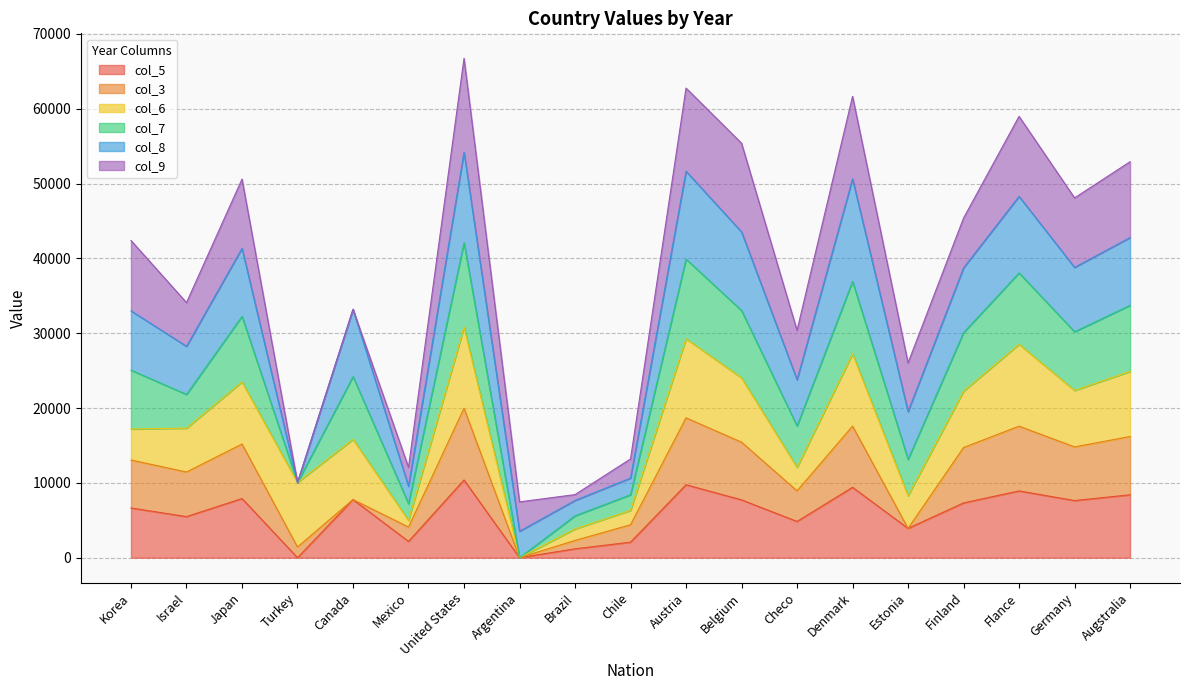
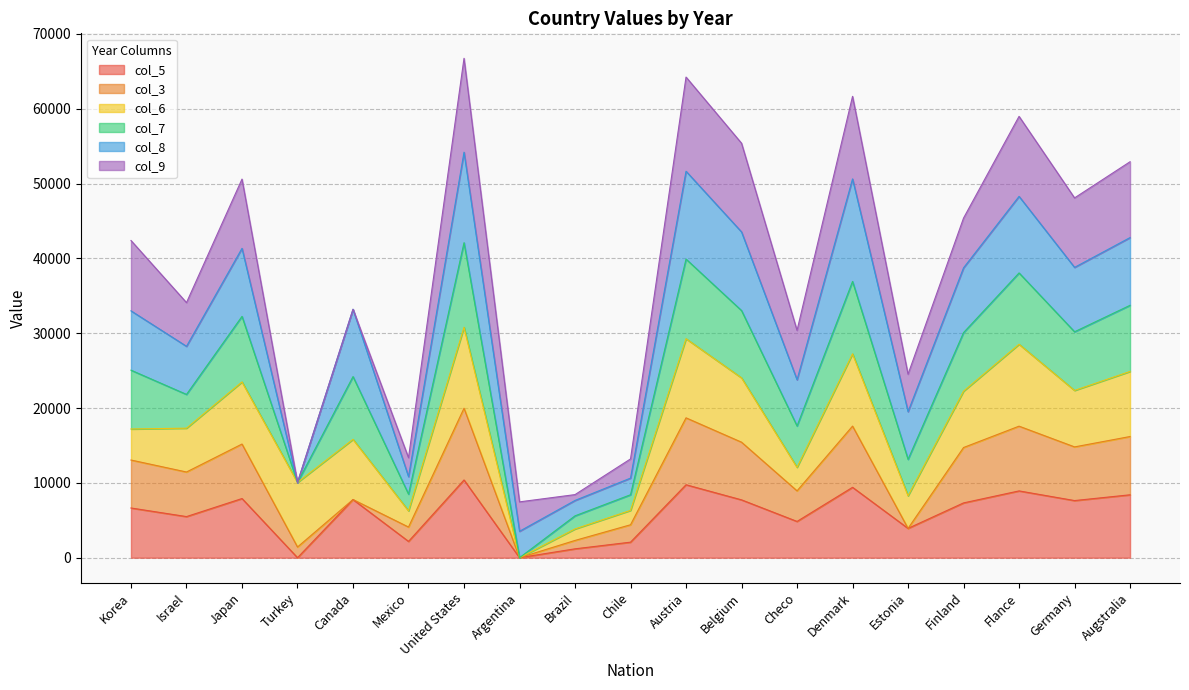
  {
    "col_6": {
      "Korea": 4000,
      "Israel": 6000,
      "Japan": 8000,
      "Canada": 8000,
-     "Mexico": 1000,
+     "Mexico": 2000,
      "United States": 11000,
      "Brazil": 2000,
      "Chile": 2000,
      "Austria": 11000,
      "Belgium": 9000,
      "Checo": 3000,
      "Denmark": 10000,
      "Estonia": 4000,
      "Finland": 8000,
      "Flance": 11000,
      "Germany": 8000,
      "Augstralia": 9000
    },
    "col_7": {
      "Korea": 8000,
      "Israel": 5000,
      "Japan": 9000,
      "Canada": 8000,
      "Mexico": 2000,
      "United States": 11000,
      "Brazil": 2000,
      "Chile": 2000,
      "Austria": 11000,
      "Belgium": 9000,
      "Checo": 6000,
      "Denmark": 10000,
      "Estonia": 5000,
      "Finland": 8000,
      "Flance": 10000,
      "Germany": 8000,
      "Augstralia": 9000
    },
    "col_8": {
      "Korea": 8000,
      "Israel": 6000,
      "Japan": 9000,
      "Mexico": 2000,
      "United States": 12000,
      "Argentina": 4000,
      "Brazil": 2000,
      "Chile": 2000,
      "Austria": 12000,
      "Belgium": 11000,
      "Checo": 6000,
      "Denmark": 14000,
      "Estonia": 6000,
      "Finland": 9000,
      "Flance": 10000,
      "Germany": 9000,
      "Augstralia": 9000
    },
    "col_9": {
      "Korea": 9000,
      "Israel": 6000,
      "Japan": 9000,
      "Mexico": 3000,
      "United States": 13000,
      "Argentina": 4000,
      "Brazil": 1000,
      "Chile": 3000,
-     "Austria": 11000,
+     "Austria": 13000,
      "Belgium": 12000,
      "Checo": 7000,
      "Denmark": 11000,
-     "Estonia": 7000,
+     "Estonia": 5000,
      "Finland": 7000,
      "Flance": 11000,
      "Germany": 9000,
      "Augstralia": 10000
    }
  }
